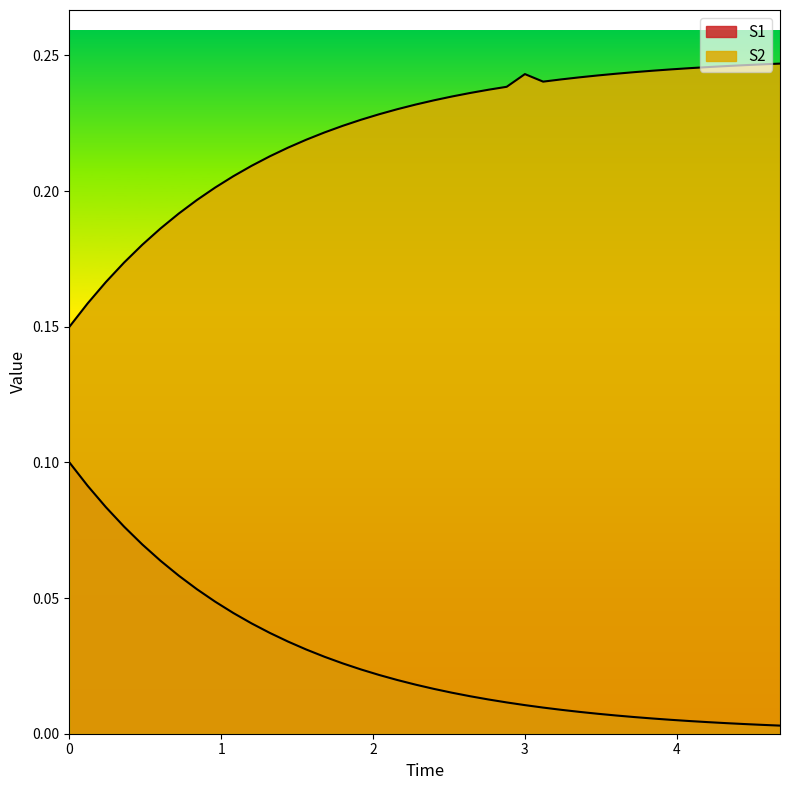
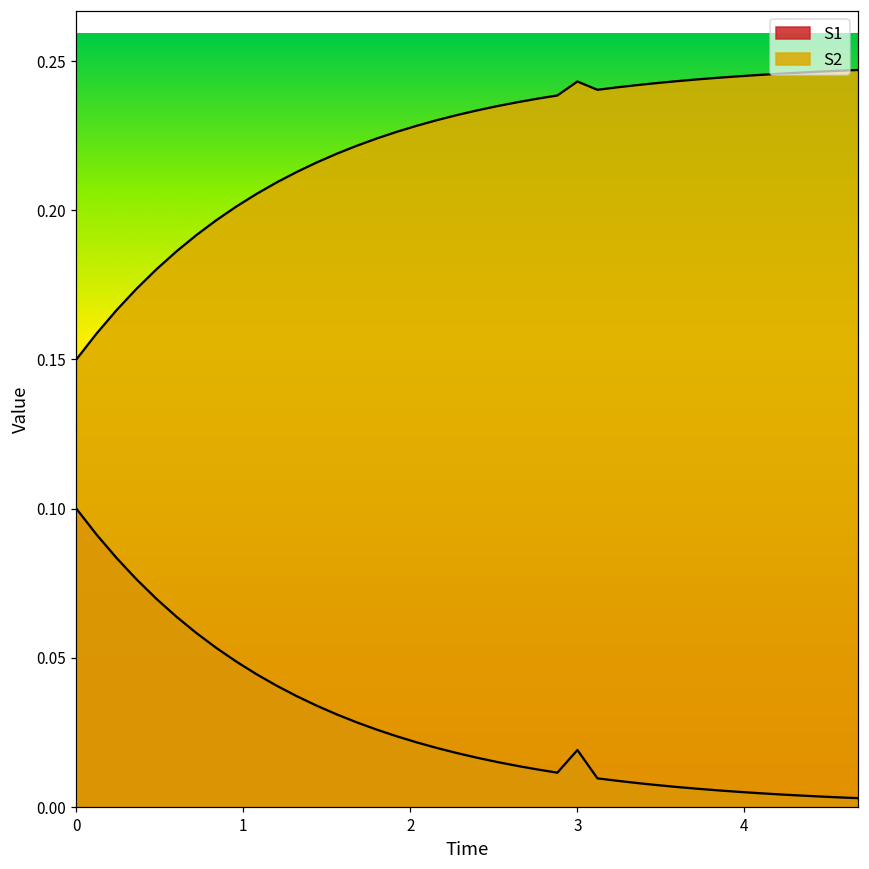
  {
    "S1": {
      "0": 0.100,
-     "3": 0.011
+     "3": 0.019
    },
    "S2": {
      "0": 0.150,
      "3": 0.243
    }
  }
